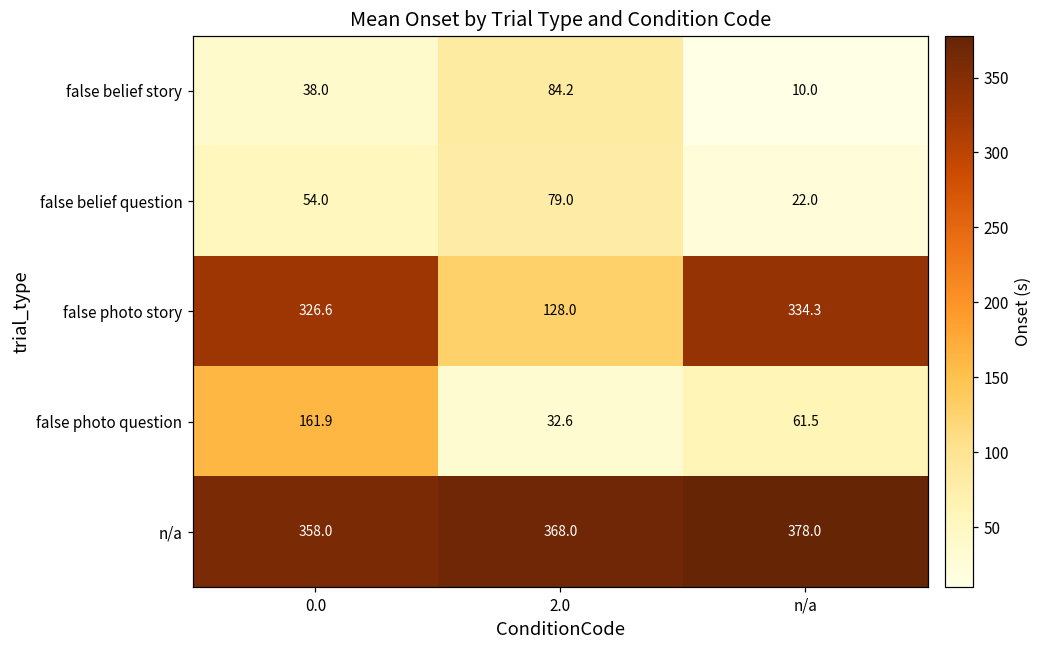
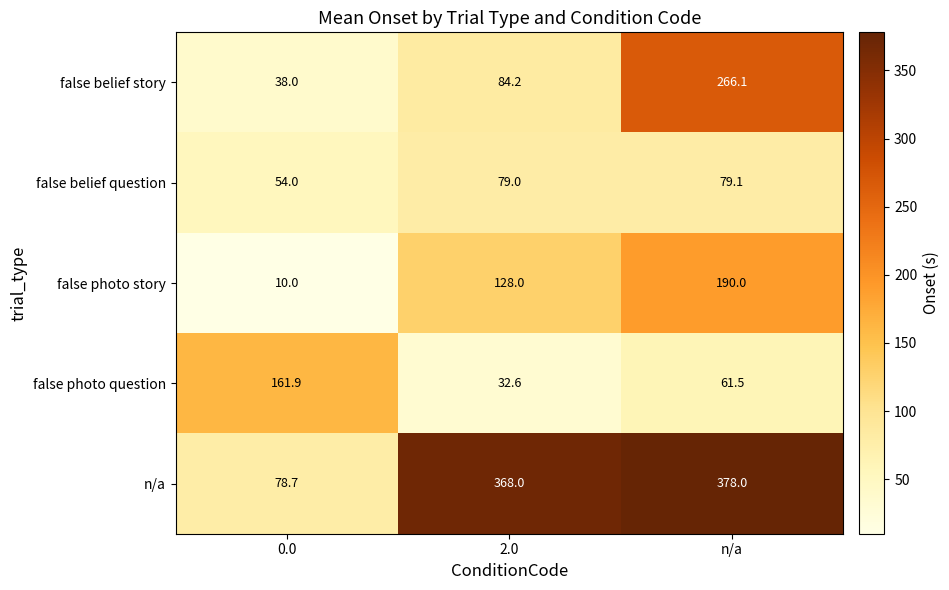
  {
    "false belief story": {
      "0.0": 38.0,
      "2.0": 84.2,
-     "n/a": 10.0
+     "n/a": 266.1
    },
    "false belief question": {
      "0.0": 54.0,
      "2.0": 79.0,
-     "n/a": 22.0
+     "n/a": 79.1
    },
    "false photo story": {
-     "0.0": 326.6,
+     "0.0": 10.0,
      "2.0": 128.0,
-     "n/a": 334.3
+     "n/a": 190.0
    },
    "false photo question": {
      "0.0": 161.9,
      "2.0": 32.6,
      "n/a": 61.5
    },
    "n/a": {
-     "0.0": 358.0,
+     "0.0": 78.7,
      "2.0": 368.0,
      "n/a": 378.0
    }
  }
